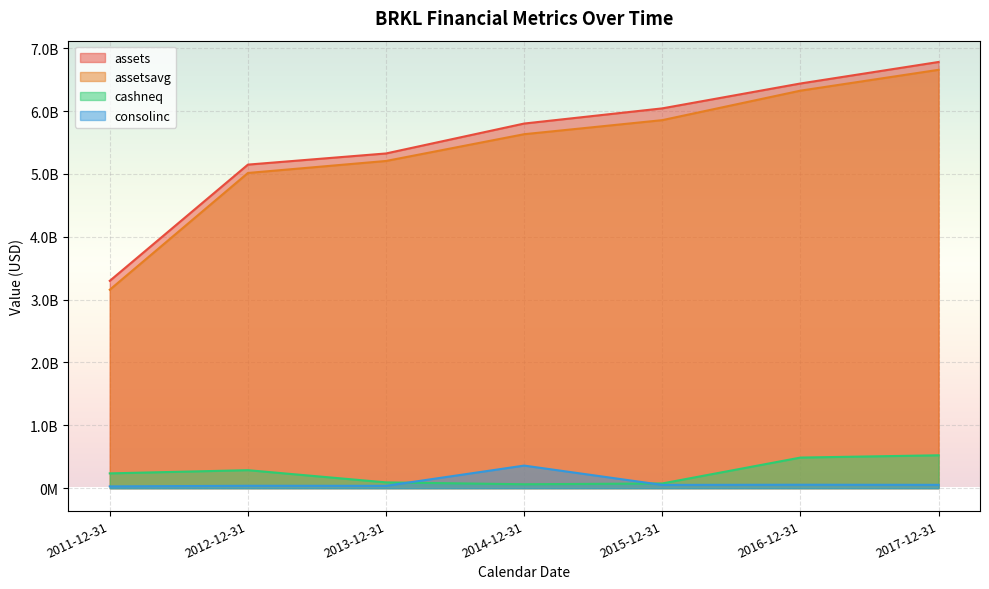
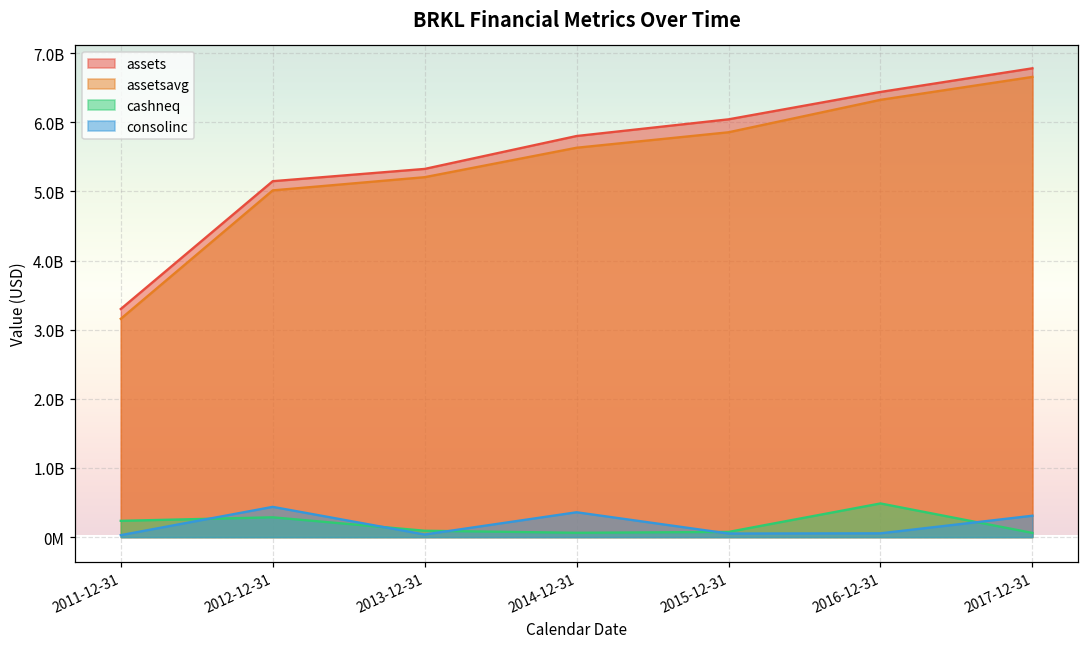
  {
    "cashneq": {
      "2011-12-31": 200000000,
      "2012-12-31": 300000000,
      "2013-12-31": 100000000,
      "2014-12-31": 100000000,
      "2016-12-31": 500000000,
-     "2017-12-31": 500000000
+     "2017-12-31": 100000000
    },
    "consolinc": {
      "2011-12-31": 0,
-     "2012-12-31": 0,
+     "2012-12-31": 400000000,
      "2013-12-31": 0,
      "2014-12-31": 400000000,
      "2016-12-31": 100000000,
-     "2017-12-31": 100000000
+     "2017-12-31": 300000000
    }
  }
